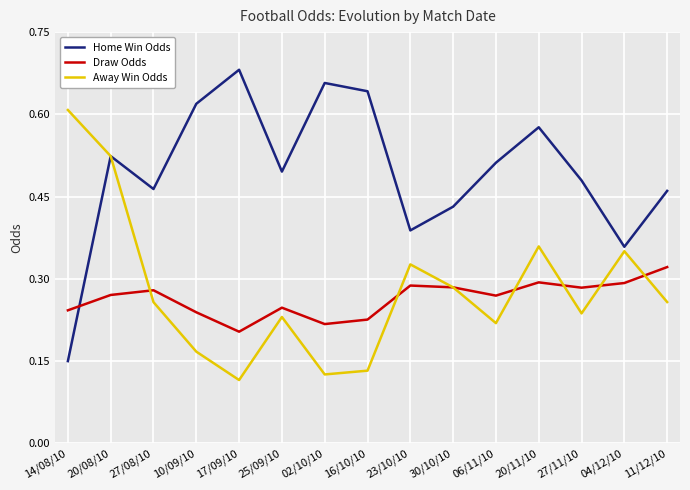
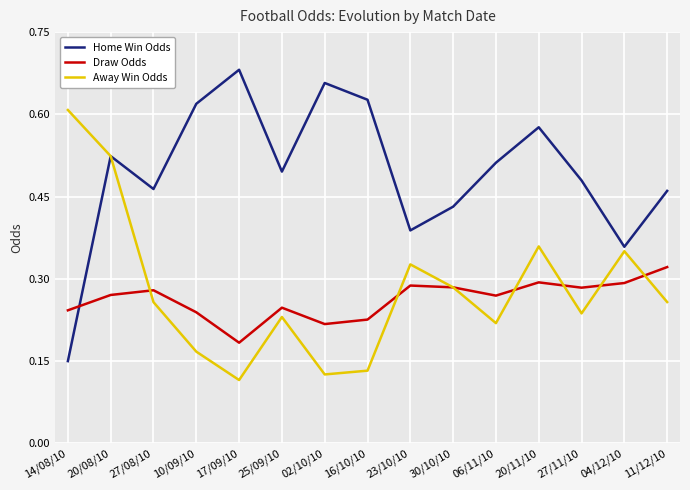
  {
    "Home Win Odds": {
      "14/08/10": 0.15,
      "27/08/10": 0.46,
      "10/09/10": 0.62,
      "17/09/10": 0.68,
      "25/09/10": 0.50,
      "02/10/10": 0.66,
-     "16/10/10": 0.64,
+     "16/10/10": 0.63,
      "23/10/10": 0.39,
      "30/10/10": 0.43,
      "06/11/10": 0.51,
      "20/11/10": 0.58,
      "27/11/10": 0.48,
      "04/12/10": 0.36,
      "11/12/10": 0.46
    },
    "Draw Odds": {
      "14/08/10": 0.24,
      "20/08/10": 0.27,
      "27/08/10": 0.28,
      "10/09/10": 0.24,
-     "17/09/10": 0.20,
+     "17/09/10": 0.18,
      "25/09/10": 0.25,
      "02/10/10": 0.22,
      "16/10/10": 0.23,
      "23/10/10": 0.29,
      "06/11/10": 0.27,
      "20/11/10": 0.29,
      "27/11/10": 0.28,
      "04/12/10": 0.29,
      "11/12/10": 0.32
    },
    "Away Win Odds": {
      "14/08/10": 0.61,
      "27/08/10": 0.26,
      "10/09/10": 0.17,
      "17/09/10": 0.12,
      "25/09/10": 0.23,
      "02/10/10": 0.13,
      "16/10/10": 0.13,
      "23/10/10": 0.33,
      "06/11/10": 0.22,
      "20/11/10": 0.36,
      "27/11/10": 0.24,
      "04/12/10": 0.35,
      "11/12/10": 0.26
    }
  }
